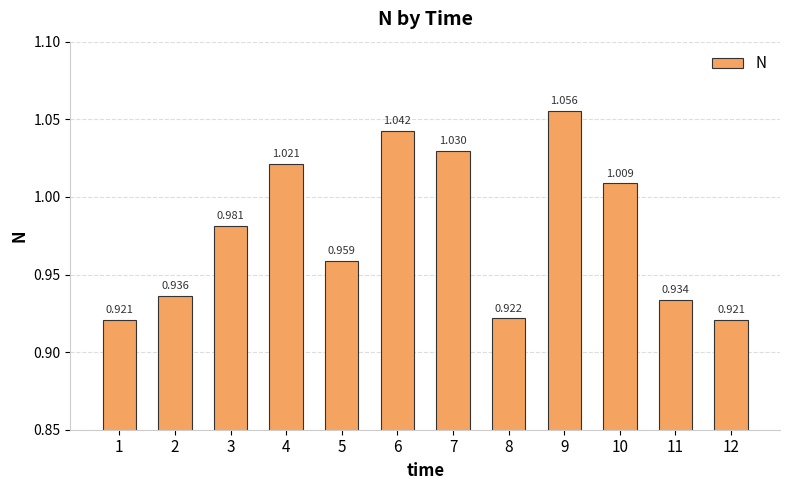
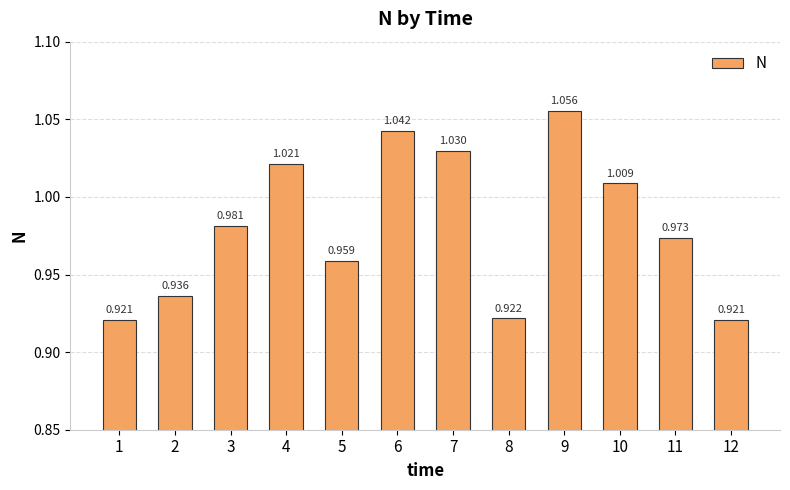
  {
    "1": 0.921,
    "2": 0.936,
    "3": 0.981,
    "4": 1.021,
    "5": 0.959,
    "6": 1.042,
    "7": 1.030,
    "8": 0.922,
    "9": 1.056,
    "10": 1.009,
-   "11": 0.934,
+   "11": 0.973,
    "12": 0.921
  }
